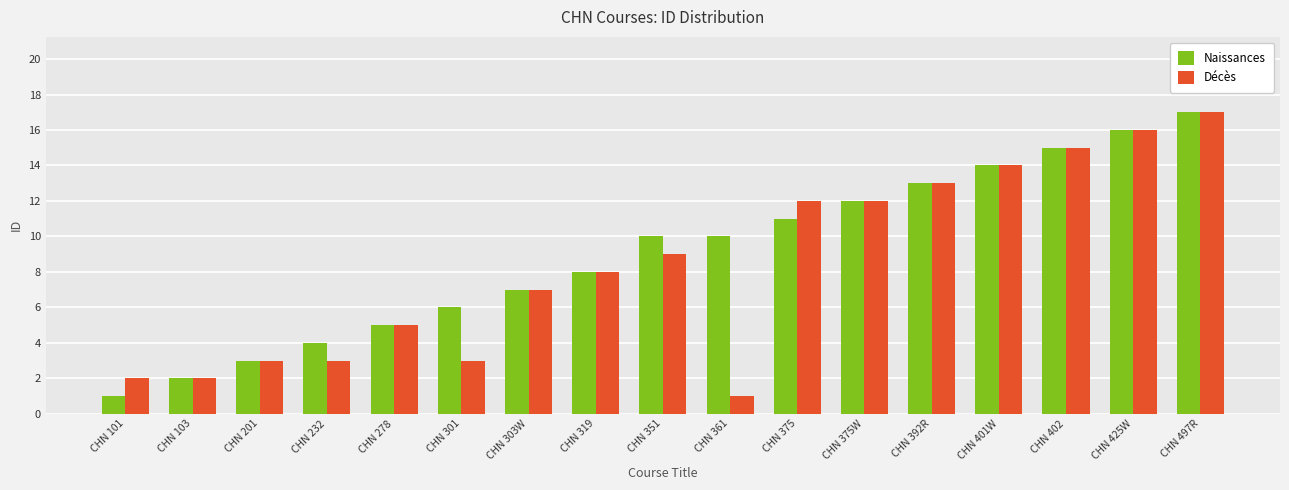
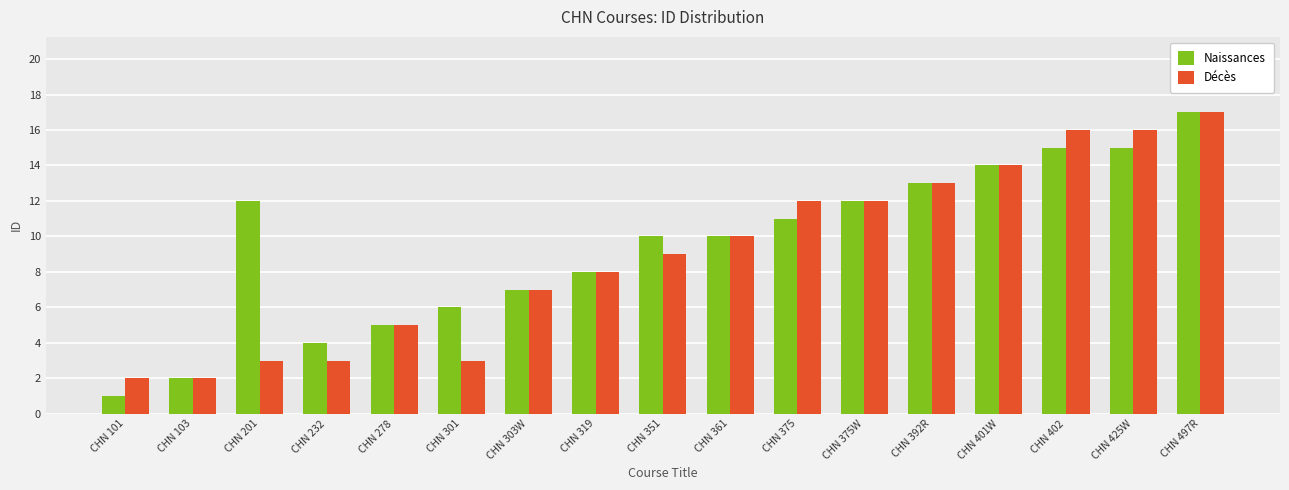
  {
    "Naissances": {
      "CHN 101": 1,
      "CHN 103": 2,
-     "CHN 201": 3,
+     "CHN 201": 12,
      "CHN 232": 4,
      "CHN 278": 5,
      "CHN 301": 6,
      "CHN 303W": 7,
      "CHN 319": 8,
      "CHN 351": 10,
      "CHN 361": 10,
      "CHN 375": 11,
      "CHN 375W": 12,
      "CHN 392R": 13,
      "CHN 401W": 14,
      "CHN 402": 15,
-     "CHN 425W": 16,
+     "CHN 425W": 15,
      "CHN 497R": 17
    },
    "Décès": {
      "CHN 101": 2,
      "CHN 103": 2,
      "CHN 201": 3,
      "CHN 232": 3,
      "CHN 278": 5,
      "CHN 301": 3,
      "CHN 303W": 7,
      "CHN 319": 8,
      "CHN 351": 9,
-     "CHN 361": 1,
+     "CHN 361": 10,
      "CHN 375": 12,
      "CHN 375W": 12,
      "CHN 392R": 13,
      "CHN 401W": 14,
-     "CHN 402": 15,
+     "CHN 402": 16,
      "CHN 425W": 16,
      "CHN 497R": 17
    }
  }
